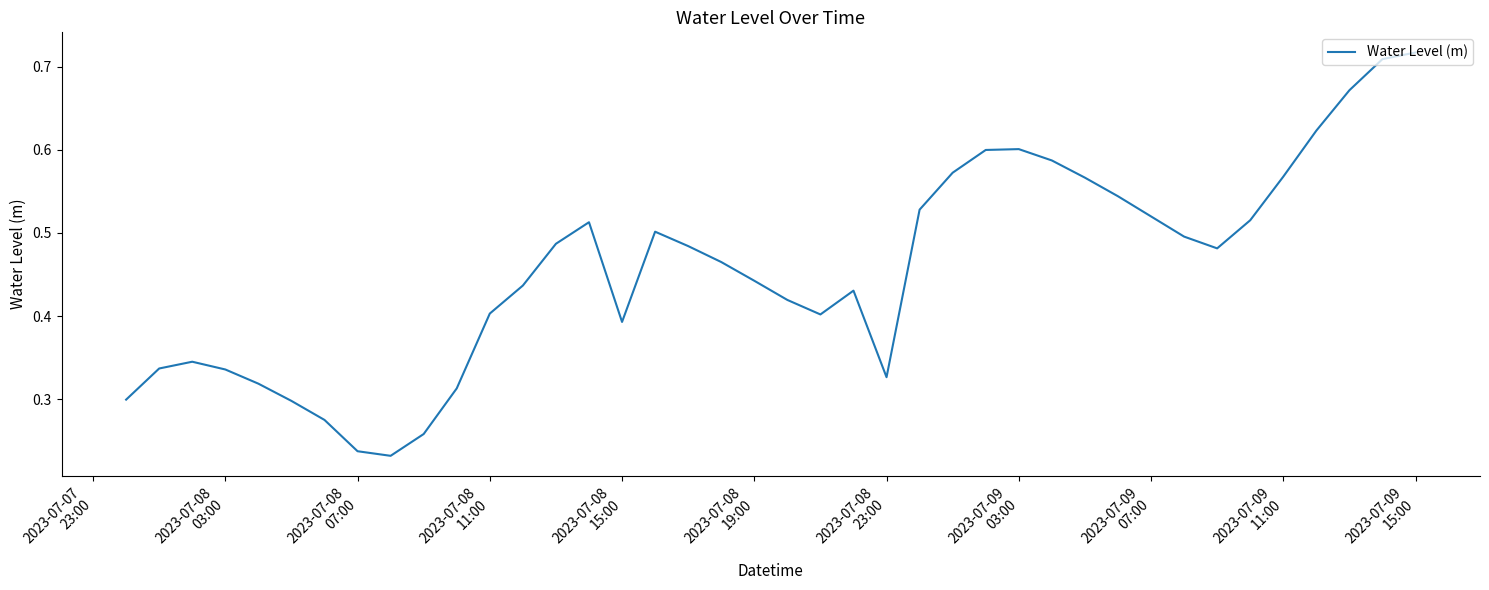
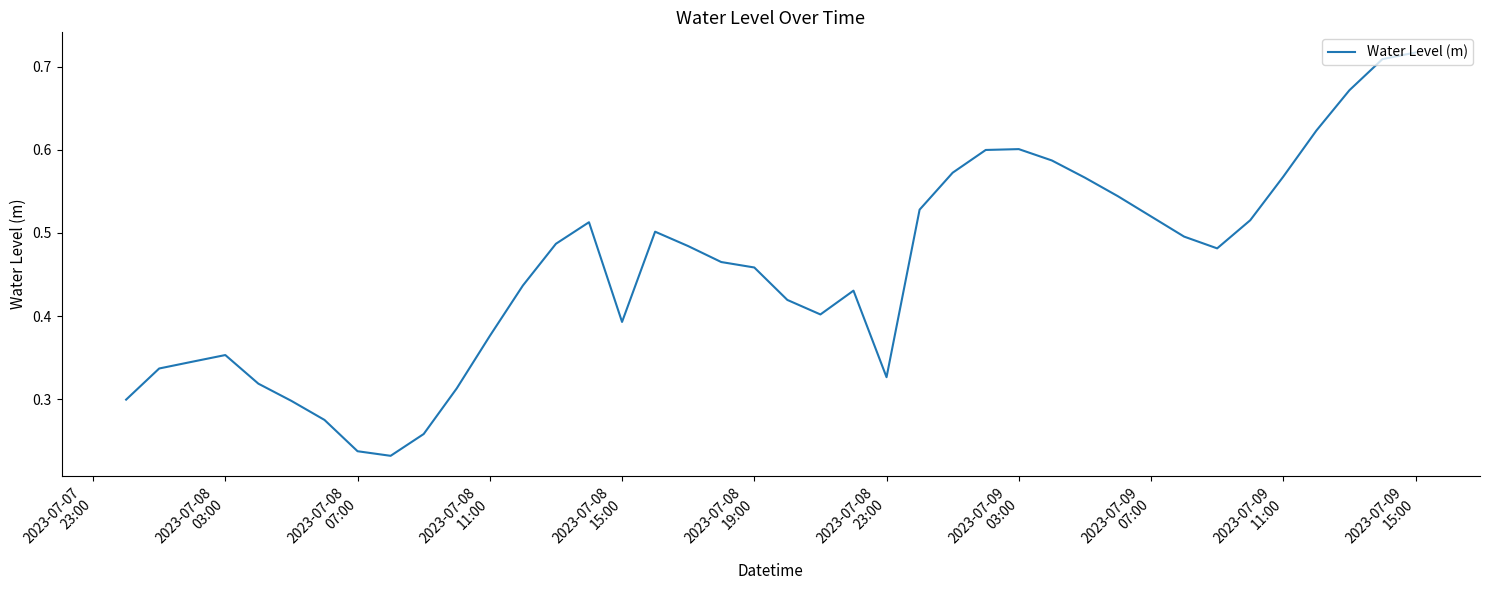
  {
-   "2023-07-08 03:00": 0.34,
+   "2023-07-08 03:00": 0.35,
    "2023-07-08 07:00": 0.24,
-   "2023-07-08 11:00": 0.40,
+   "2023-07-08 11:00": 0.38,
    "2023-07-08 15:00": 0.39,
-   "2023-07-08 19:00": 0.44,
+   "2023-07-08 19:00": 0.46,
    "2023-07-08 23:00": 0.33,
    "2023-07-09 03:00": 0.60,
    "2023-07-09 07:00": 0.52,
    "2023-07-09 11:00": 0.57
  }
